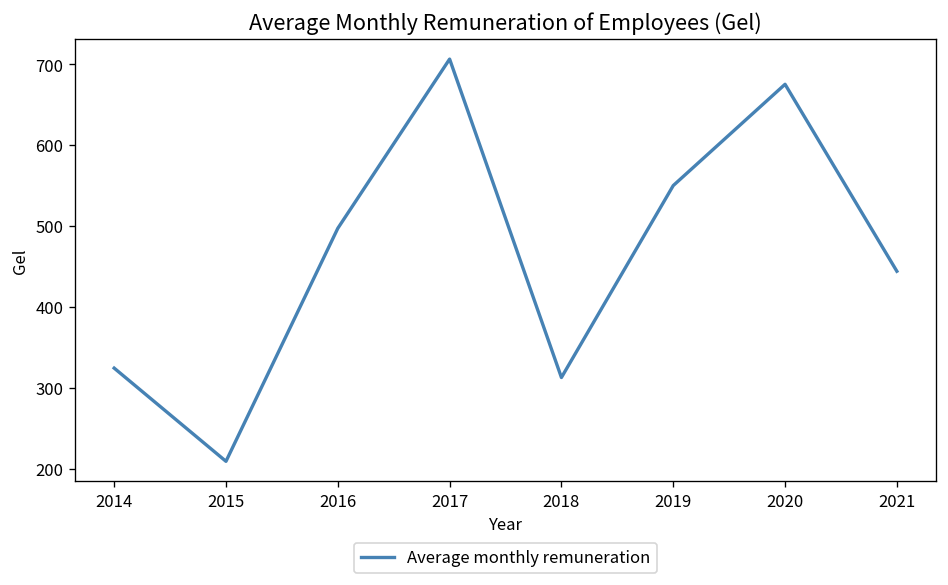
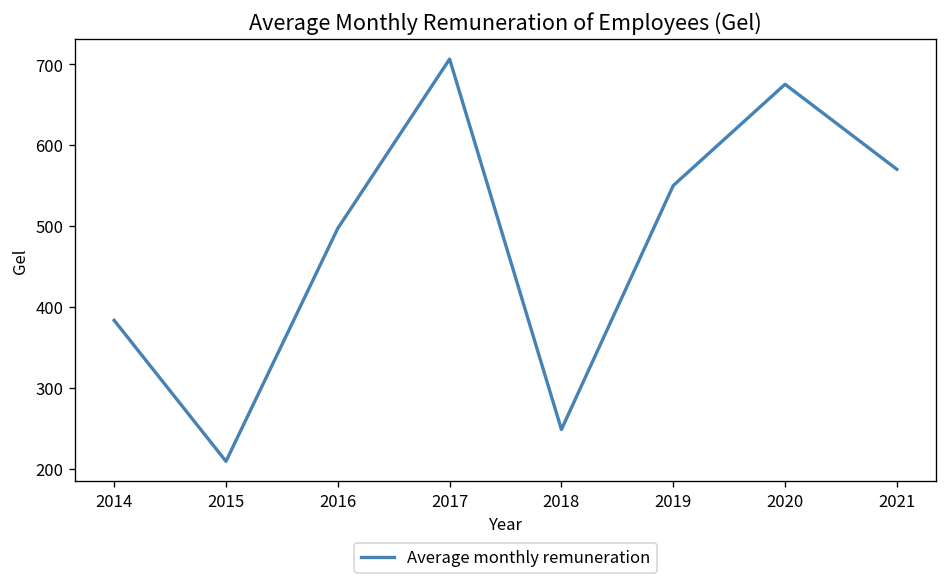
  {
-   "2014": 320,
+   "2014": 380,
    "2015": 210,
    "2016": 500,
    "2017": 710,
-   "2018": 310,
+   "2018": 250,
    "2019": 550,
    "2020": 680,
-   "2021": 440
+   "2021": 570
  }
